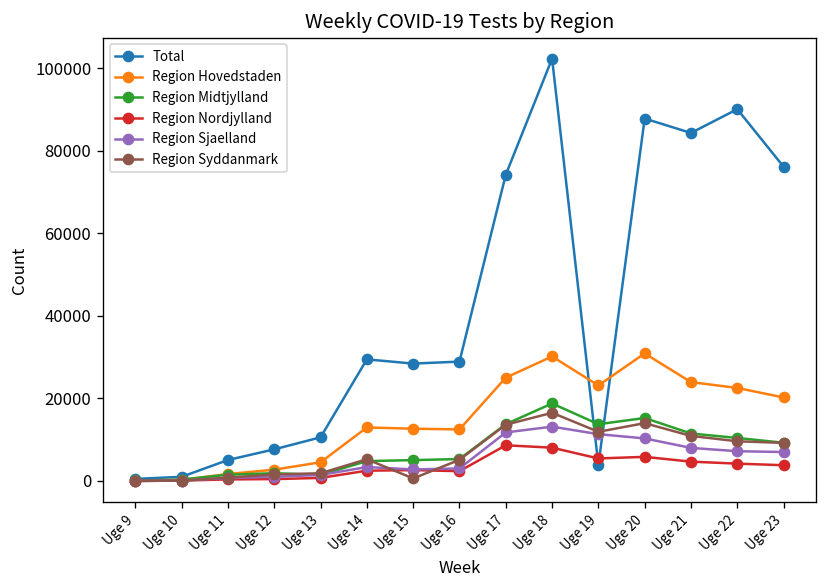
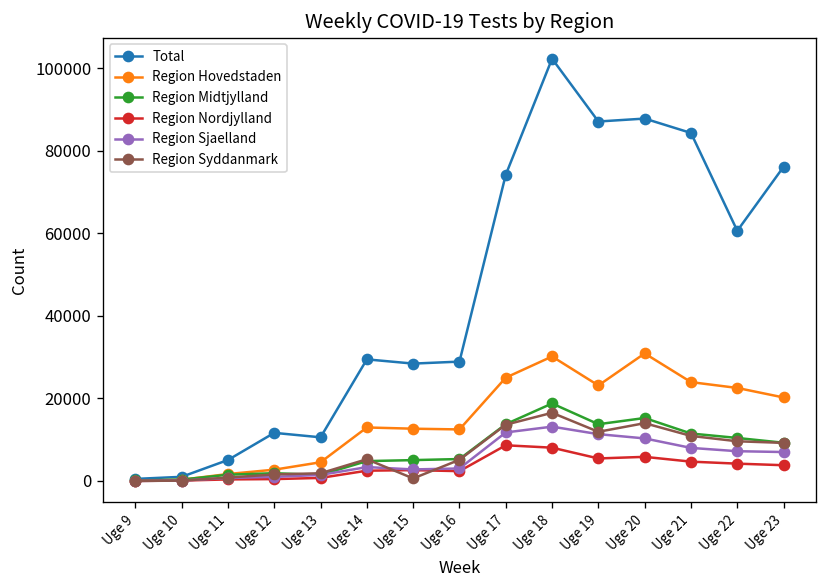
  {
    "Total": {
      "Uge 11": 5000,
-     "Uge 12": 8000,
+     "Uge 12": 12000,
      "Uge 13": 11000,
      "Uge 14": 29000,
      "Uge 15": 28000,
      "Uge 16": 29000,
      "Uge 17": 74000,
      "Uge 18": 102000,
-     "Uge 19": 4000,
+     "Uge 19": 87000,
      "Uge 20": 88000,
      "Uge 21": 84000,
-     "Uge 22": 90000,
+     "Uge 22": 61000,
      "Uge 23": 76000
    },
    "Region Hovedstaden": {
      "Uge 12": 3000,
      "Uge 13": 5000,
      "Uge 14": 13000,
      "Uge 15": 13000,
      "Uge 16": 12000,
      "Uge 17": 25000,
      "Uge 18": 30000,
      "Uge 19": 23000,
      "Uge 20": 31000,
      "Uge 21": 24000,
      "Uge 22": 23000,
      "Uge 23": 20000
    },
    "Region Midtjylland": {
      "Uge 15": 5000,
      "Uge 18": 19000,
      "Uge 19": 14000,
      "Uge 20": 15000,
      "Uge 22": 10000
    },
    "Region Nordjylland": {
      "Uge 14": 2000,
      "Uge 17": 9000,
      "Uge 18": 8000,
      "Uge 19": 5000,
      "Uge 20": 6000,
      "Uge 21": 5000,
      "Uge 22": 4000,
      "Uge 23": 4000
    },
    "Region Sjaelland": {
      "Uge 14": 3000,
      "Uge 17": 12000,
      "Uge 18": 13000,
      "Uge 20": 10000,
      "Uge 21": 8000,
      "Uge 22": 7000,
      "Uge 23": 7000
    },
    "Region Syddanmark": {
      "Uge 15": 1000,
      "Uge 18": 17000,
      "Uge 20": 14000,
      "Uge 22": 10000
    }
  }
